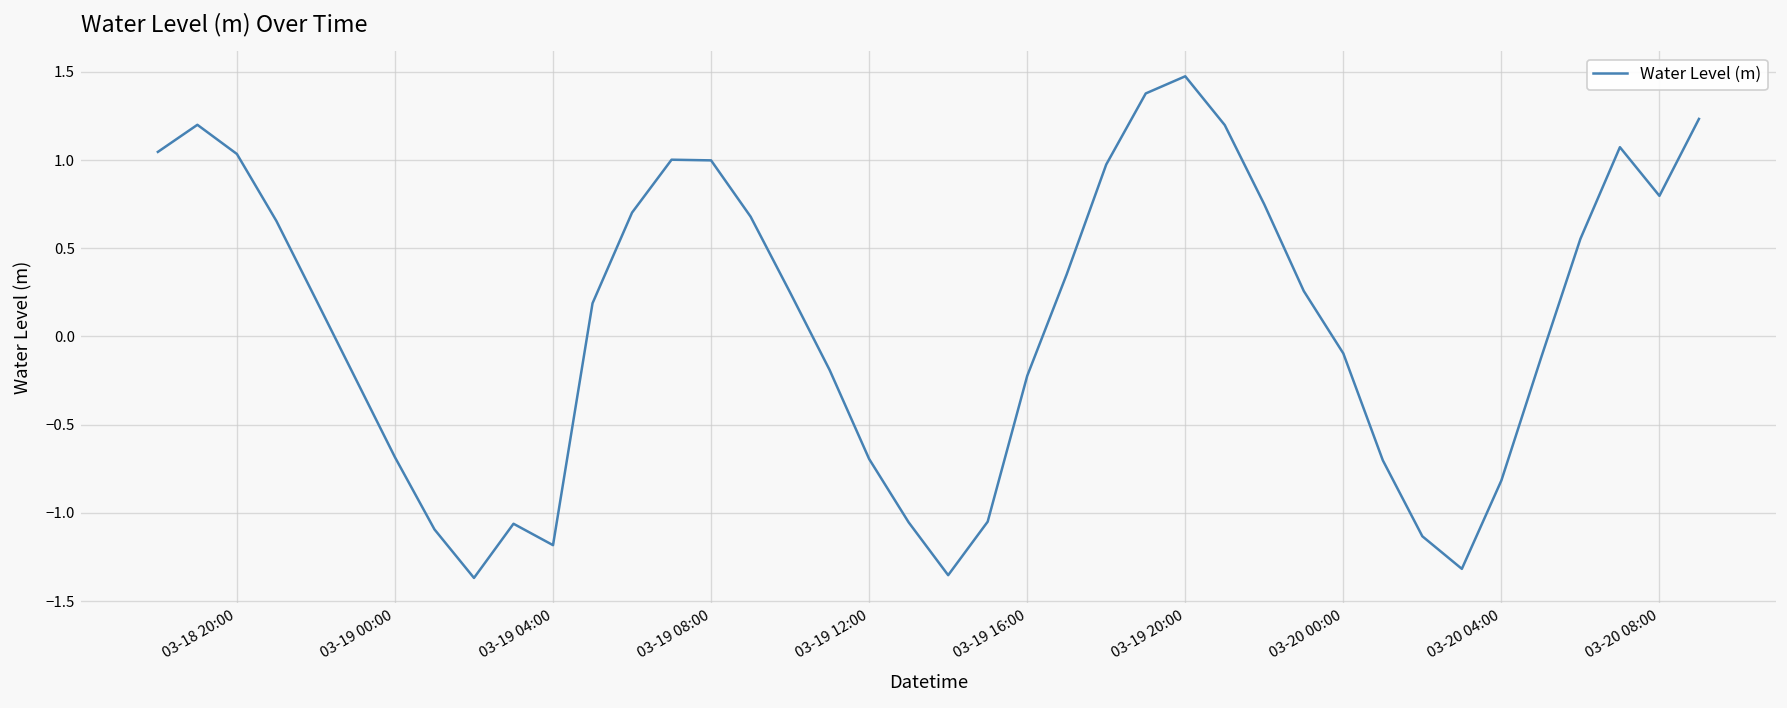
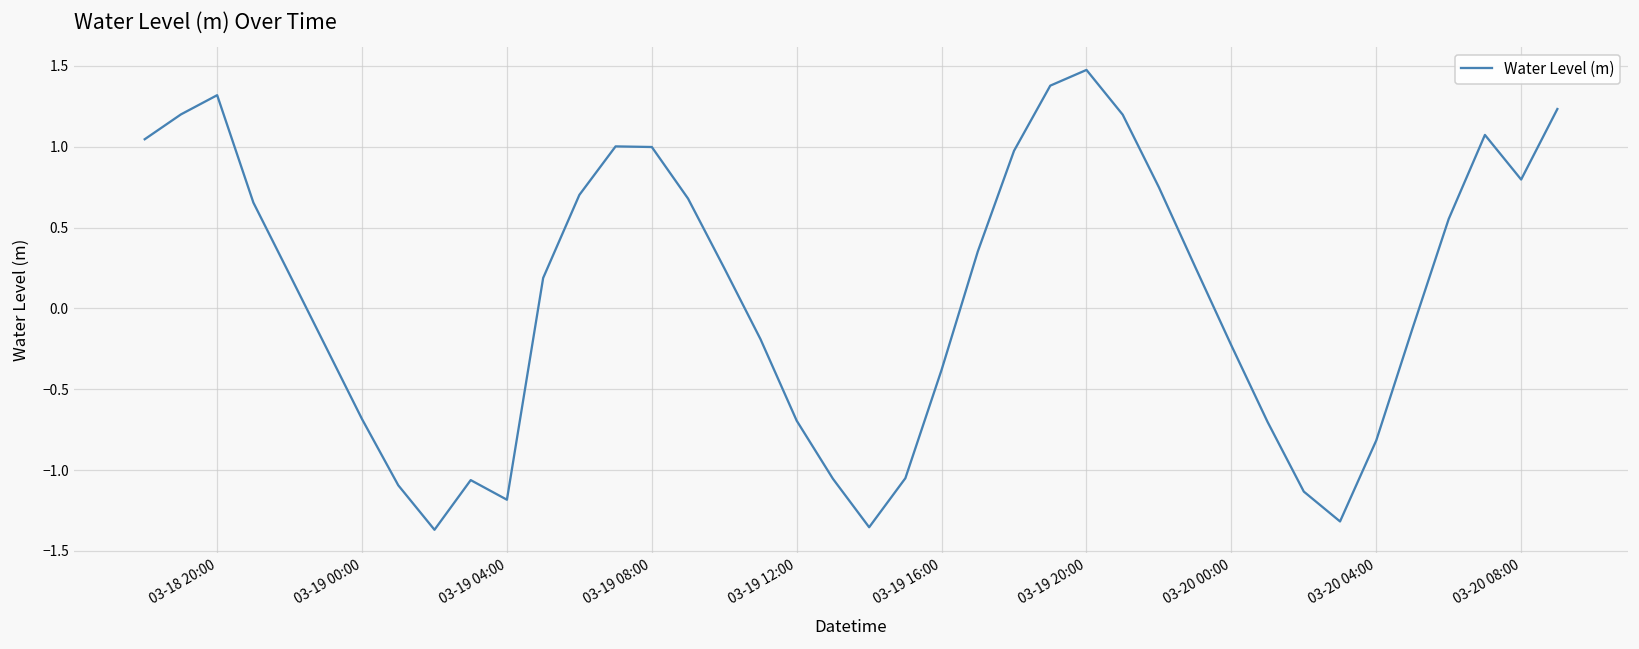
  {
-   "03-18 20:00": 1.03,
+   "03-18 20:00": 1.32,
    "03-19 00:00": -0.68,
    "03-19 04:00": -1.18,
    "03-19 08:00": 1.00,
    "03-19 12:00": -0.69,
-   "03-19 16:00": -0.22,
+   "03-19 16:00": -0.38,
    "03-19 20:00": 1.47,
-   "03-20 00:00": -0.10,
+   "03-20 00:00": -0.23,
    "03-20 04:00": -0.82,
    "03-20 08:00": 0.80
  }
